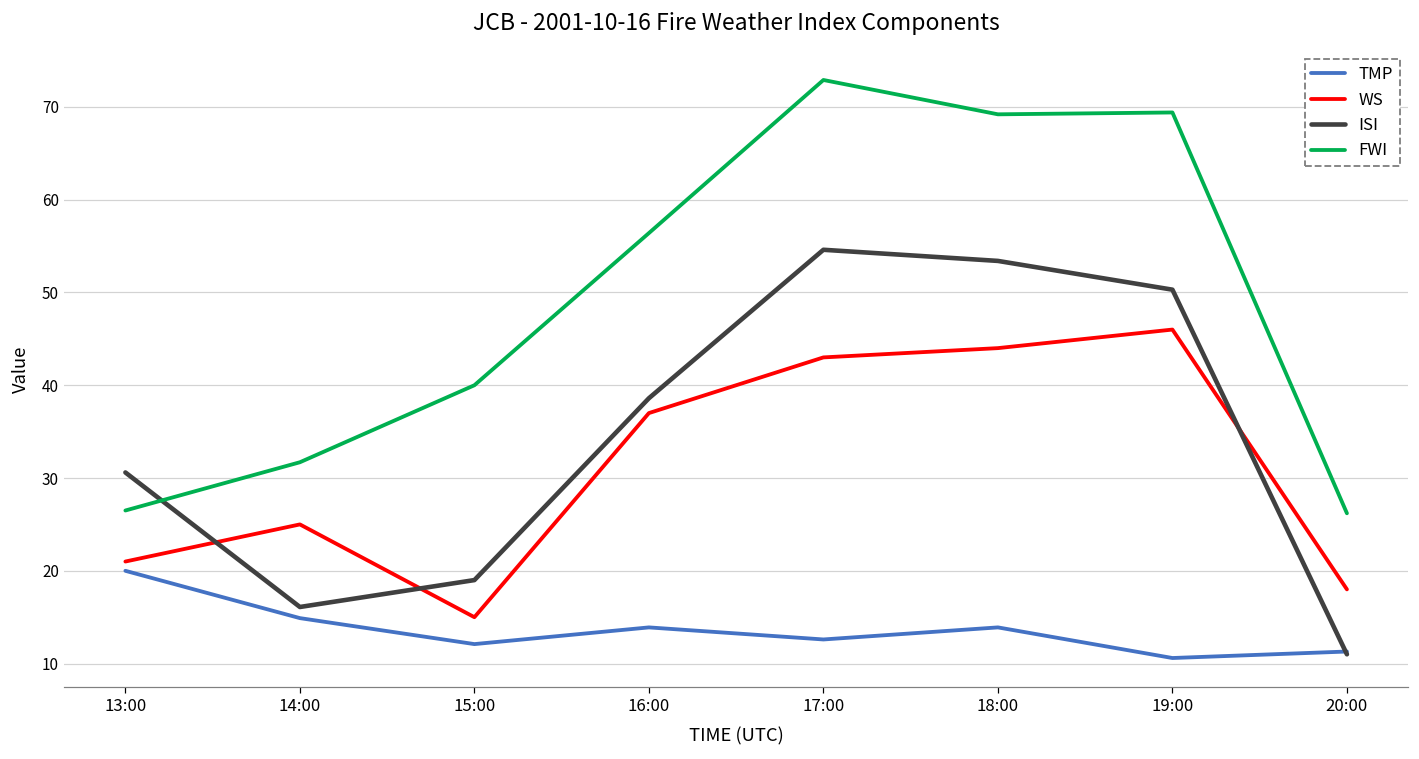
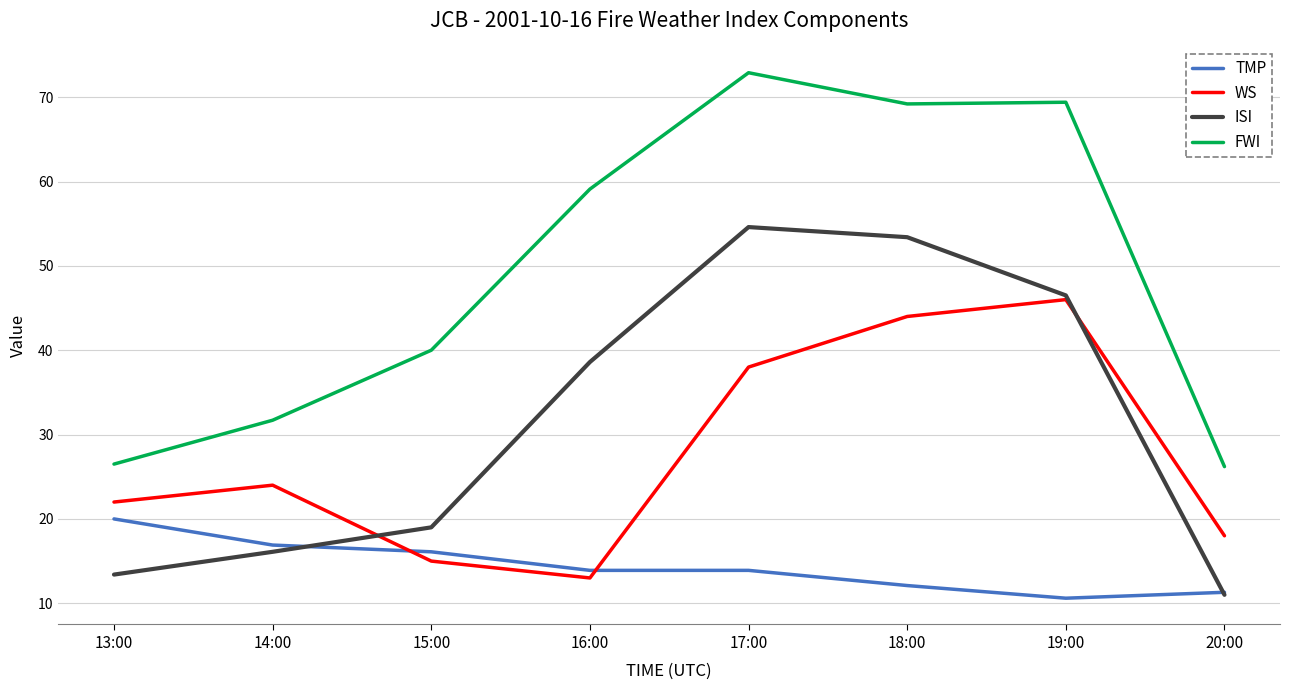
  {
    "TMP": {
      "13:00": 20,
-     "14:00": 15,
-     "15:00": 12,
+     "14:00": 17,
+     "15:00": 16,
      "16:00": 14,
-     "17:00": 13,
-     "18:00": 14,
+     "17:00": 14,
+     "18:00": 12,
      "19:00": 11
    },
    "WS": {
-     "13:00": 21,
-     "14:00": 25,
+     "13:00": 22,
+     "14:00": 24,
      "15:00": 15,
-     "16:00": 37,
-     "17:00": 43,
+     "16:00": 13,
+     "17:00": 38,
      "18:00": 44,
      "19:00": 46,
      "20:00": 18
    },
    "ISI": {
-     "13:00": 31,
+     "13:00": 13,
      "14:00": 16,
      "15:00": 19,
      "16:00": 39,
      "17:00": 55,
      "18:00": 53,
-     "19:00": 50
+     "19:00": 47
    },
    "FWI": {
      "13:00": 27,
      "14:00": 32,
      "15:00": 40,
-     "16:00": 56,
+     "16:00": 59,
      "17:00": 73,
      "18:00": 69,
      "19:00": 69,
      "20:00": 26
    }
  }
